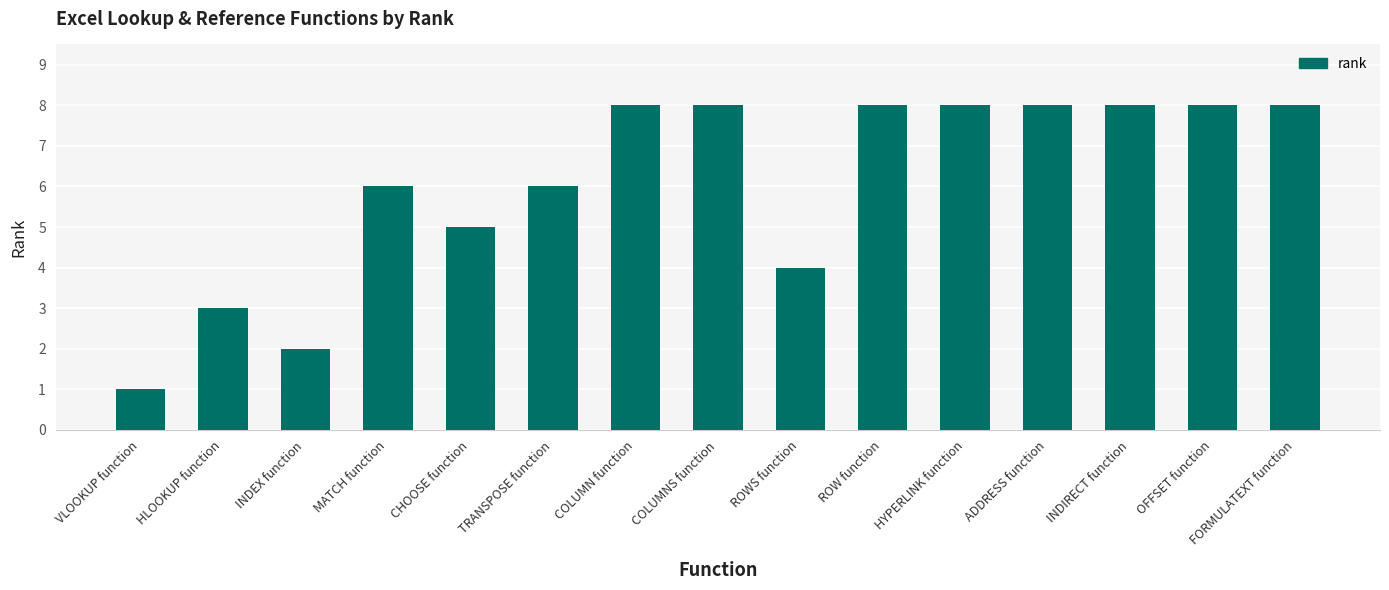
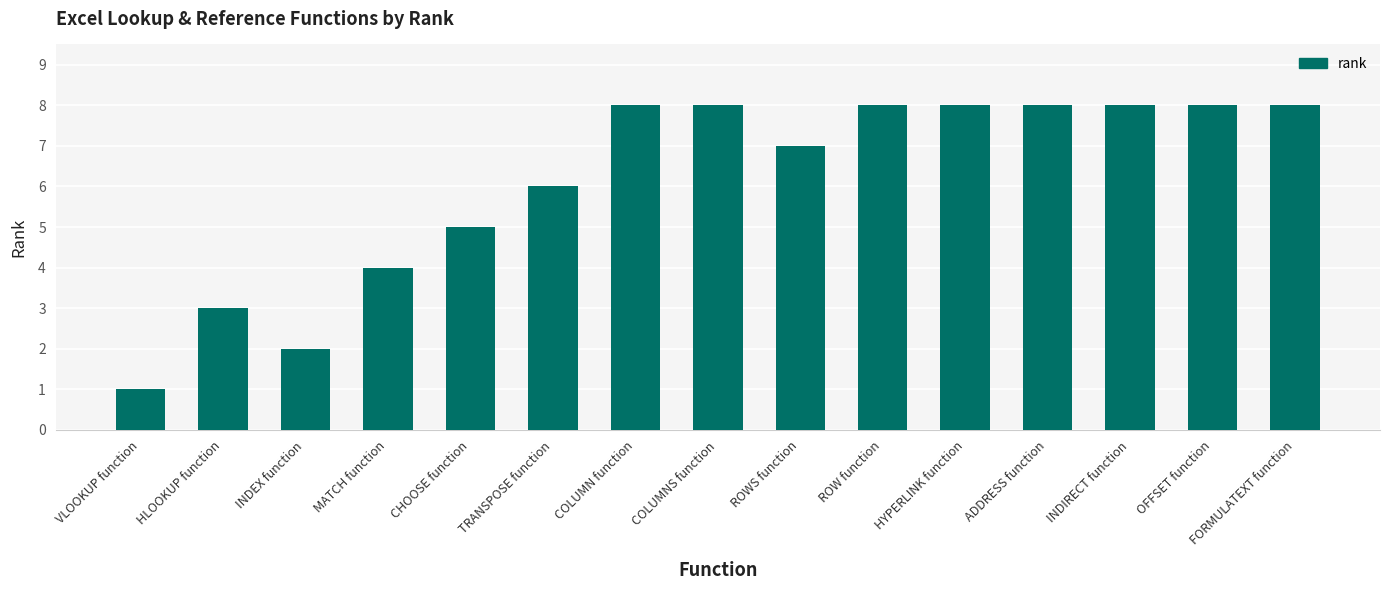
  {
    "VLOOKUP function": 1,
    "HLOOKUP function": 3,
    "INDEX function": 2,
-   "MATCH function": 6,
+   "MATCH function": 4,
    "CHOOSE function": 5,
    "TRANSPOSE function": 6,
    "COLUMN function": 8,
    "COLUMNS function": 8,
-   "ROWS function": 4,
+   "ROWS function": 7,
    "ROW function": 8,
    "HYPERLINK function": 8,
    "ADDRESS function": 8,
    "INDIRECT function": 8,
    "OFFSET function": 8,
    "FORMULATEXT function": 8
  }
